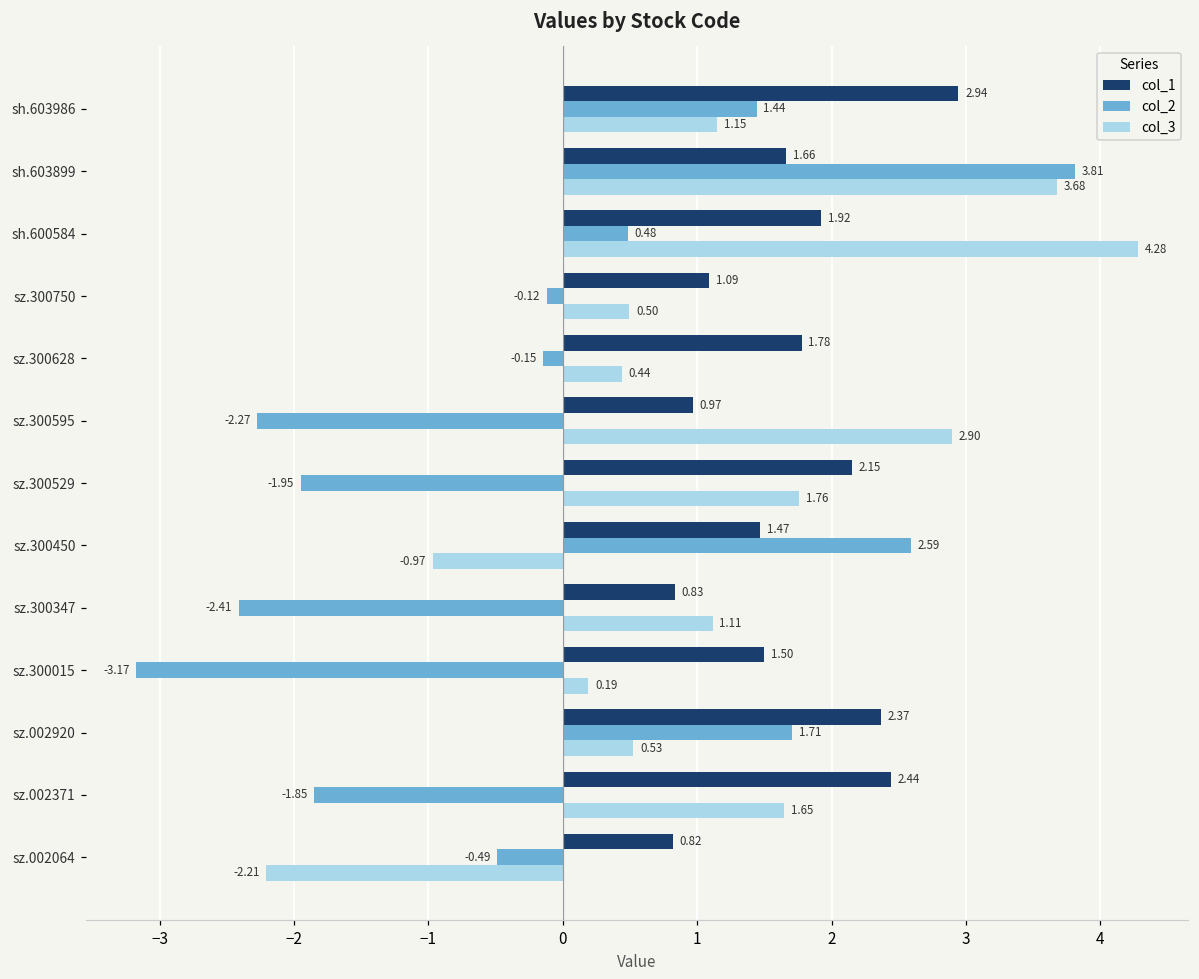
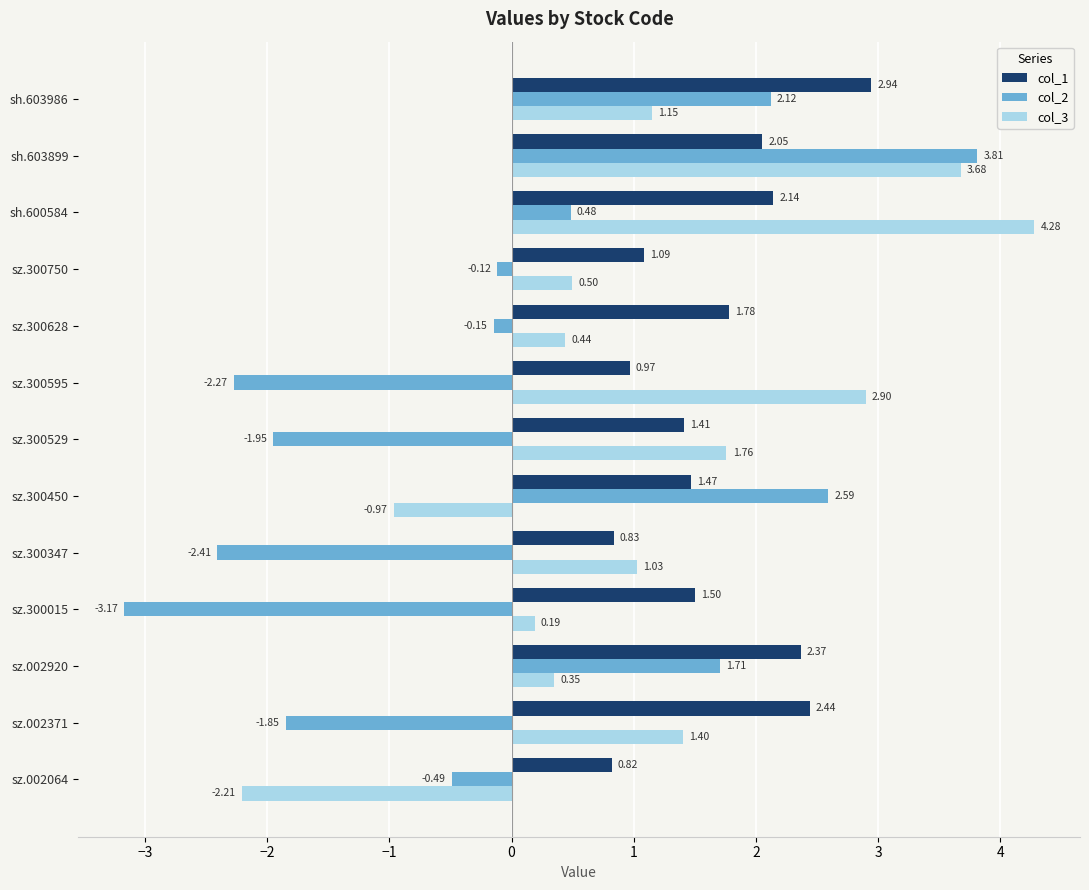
  {
    "col_1": {
      "sh.603986": 2.94,
-     "sh.603899": 1.66,
-     "sh.600584": 1.92,
+     "sh.603899": 2.05,
+     "sh.600584": 2.14,
      "sz.300750": 1.09,
      "sz.300628": 1.78,
      "sz.300595": 0.97,
-     "sz.300529": 2.15,
+     "sz.300529": 1.41,
      "sz.300450": 1.47,
      "sz.300347": 0.83,
      "sz.300015": 1.50,
      "sz.002920": 2.37,
      "sz.002371": 2.44,
      "sz.002064": 0.82
    },
    "col_2": {
-     "sh.603986": 1.44,
+     "sh.603986": 2.12,
      "sh.603899": 3.81,
      "sh.600584": 0.48,
      "sz.300750": -0.12,
      "sz.300628": -0.15,
      "sz.300595": -2.27,
      "sz.300529": -1.95,
      "sz.300450": 2.59,
      "sz.300347": -2.41,
      "sz.300015": -3.17,
      "sz.002920": 1.71,
      "sz.002371": -1.85,
      "sz.002064": -0.49
    },
    "col_3": {
      "sh.603986": 1.15,
      "sh.603899": 3.68,
      "sh.600584": 4.28,
      "sz.300750": 0.50,
      "sz.300628": 0.44,
      "sz.300595": 2.90,
      "sz.300529": 1.76,
      "sz.300450": -0.97,
-     "sz.300347": 1.11,
+     "sz.300347": 1.03,
      "sz.300015": 0.19,
-     "sz.002920": 0.53,
-     "sz.002371": 1.65,
+     "sz.002920": 0.35,
+     "sz.002371": 1.40,
      "sz.002064": -2.21
    }
  }
